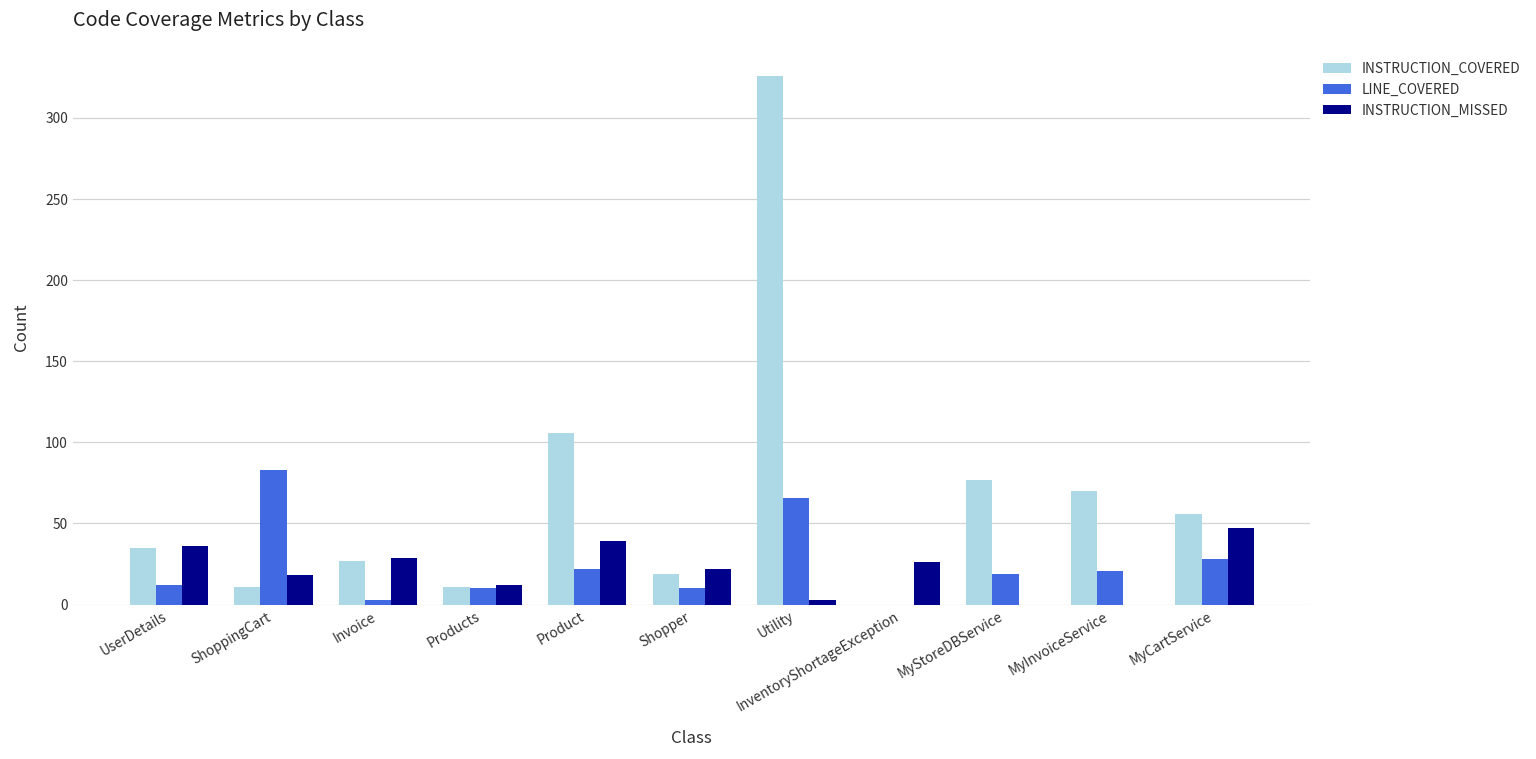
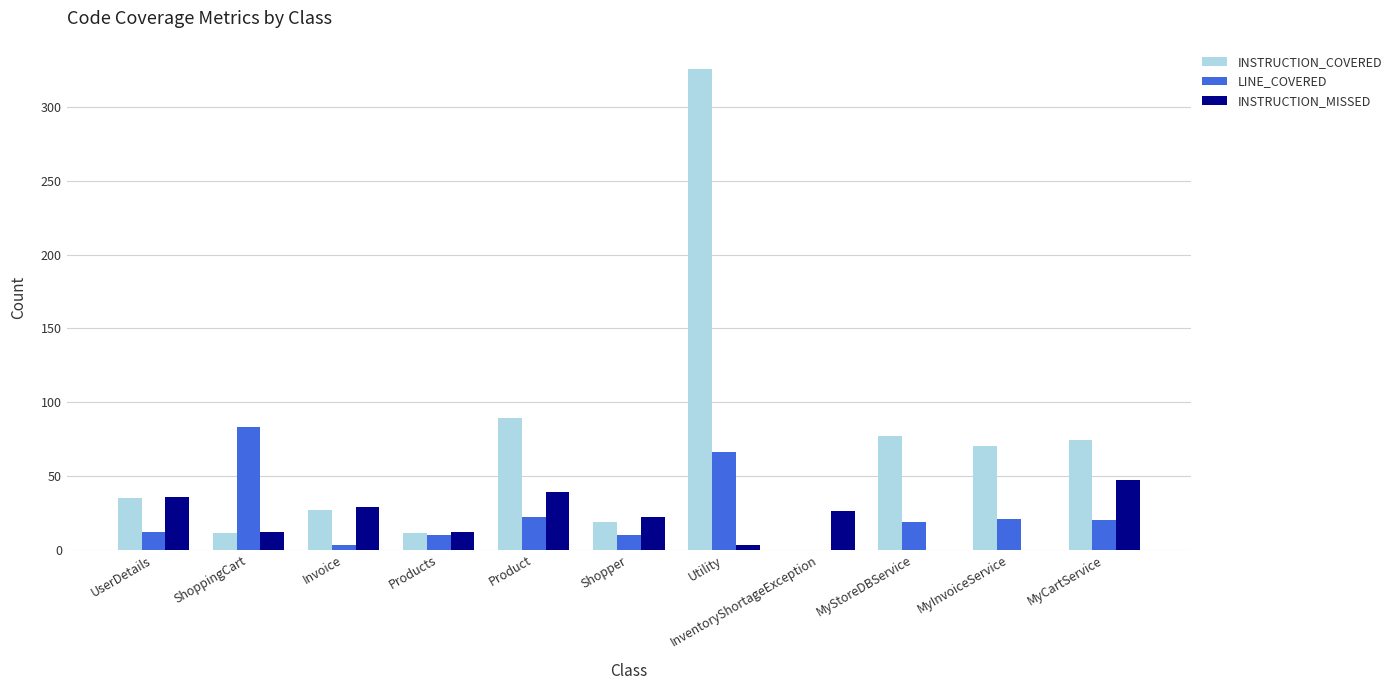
  {
    "INSTRUCTION_COVERED": {
      "UserDetails": 35,
      "ShoppingCart": 11,
      "Invoice": 27,
      "Products": 11,
-     "Product": 106,
+     "Product": 89,
      "Shopper": 19,
      "Utility": 326,
      "InventoryShortageException": 0,
      "MyStoreDBService": 77,
      "MyInvoiceService": 70,
-     "MyCartService": 56
+     "MyCartService": 74
    },
    "LINE_COVERED": {
      "UserDetails": 12,
      "ShoppingCart": 83,
      "Invoice": 3,
      "Products": 10,
      "Product": 22,
      "Shopper": 10,
      "Utility": 66,
      "InventoryShortageException": 0,
      "MyStoreDBService": 19,
      "MyInvoiceService": 21,
-     "MyCartService": 28
+     "MyCartService": 20
    },
    "INSTRUCTION_MISSED": {
      "UserDetails": 36,
-     "ShoppingCart": 18,
+     "ShoppingCart": 12,
      "Invoice": 29,
      "Products": 12,
      "Product": 39,
      "Shopper": 22,
      "Utility": 3,
      "InventoryShortageException": 26,
      "MyStoreDBService": 0,
      "MyInvoiceService": 0,
      "MyCartService": 47
    }
  }
